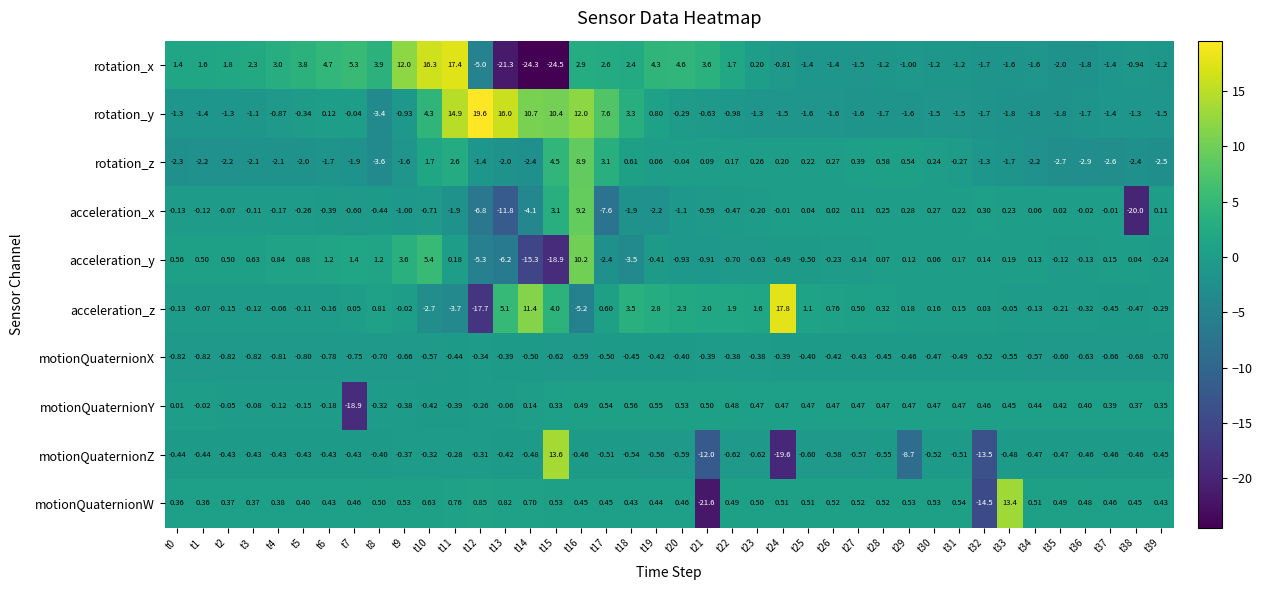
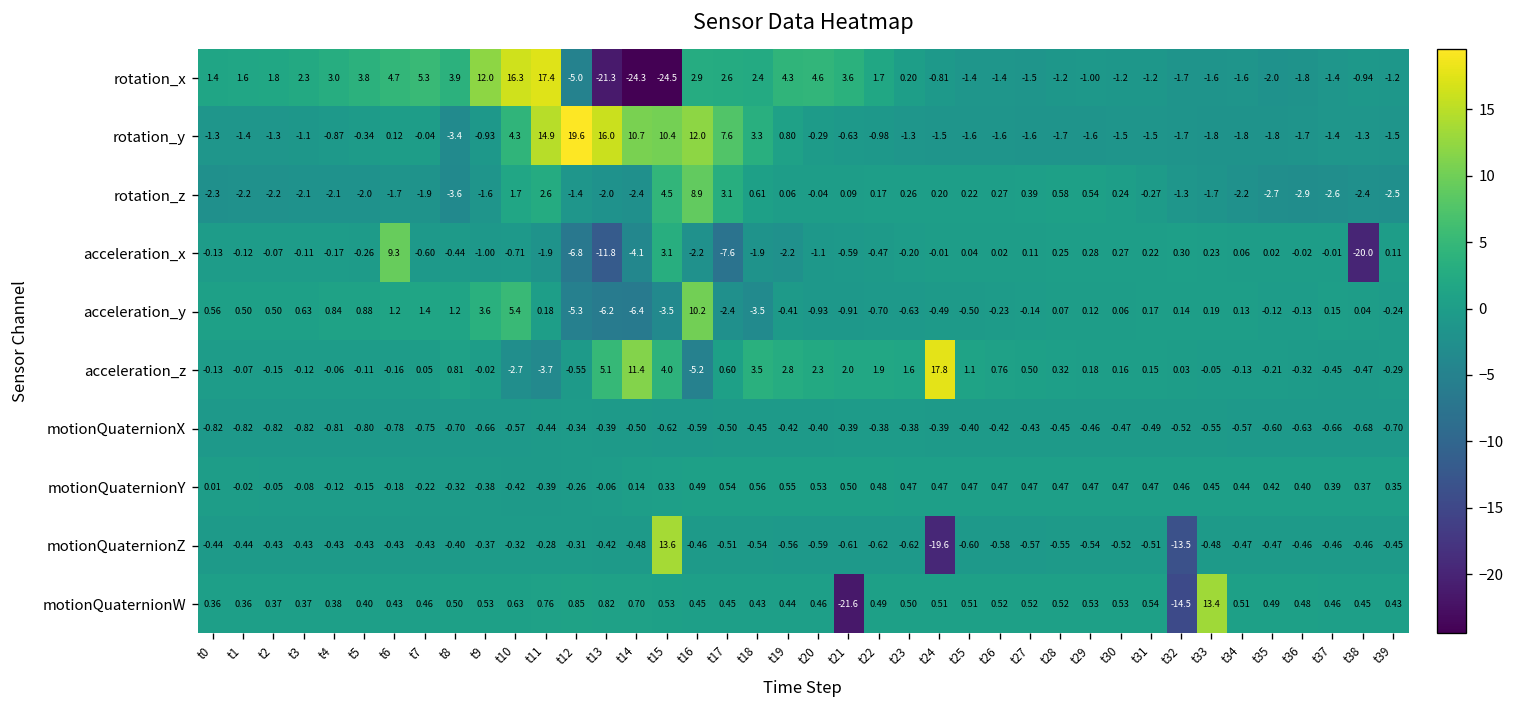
  {
    "acceleration_x": {
      "t0": -0.13,
      "t1": -0.12,
      "t2": -0.07,
      "t3": -0.11,
      "t4": -0.17,
      "t5": -0.26,
-     "t6": -0.39,
+     "t6": 9.3,
      "t7": -0.60,
      "t8": -0.44,
      "t9": -1.00,
      "t10": -0.71,
      "t11": -1.9,
      "t12": -6.8,
      "t13": -11.8,
      "t14": -4.1,
      "t15": 3.1,
-     "t16": 9.2,
+     "t16": -2.2,
      "t17": -7.6,
      "t18": -1.9,
      "t19": -2.2,
      "t20": -1.1,
      "t21": -0.59,
      "t22": -0.47,
      "t23": -0.20,
      "t24": -0.01,
      "t25": 0.04,
      "t26": 0.02,
      "t27": 0.11,
      "t28": 0.25,
      "t29": 0.28,
      "t30": 0.27,
      "t31": 0.22,
      "t32": 0.30,
      "t33": 0.23,
      "t34": 0.06,
      "t35": 0.02,
      "t36": -0.02,
      "t37": -0.01,
      "t38": -20.0,
      "t39": 0.11
    },
    "acceleration_y": {
      "t0": 0.56,
      "t1": 0.50,
      "t2": 0.50,
      "t3": 0.63,
      "t4": 0.84,
      "t5": 0.88,
      "t6": 1.2,
      "t7": 1.4,
      "t8": 1.2,
      "t9": 3.6,
      "t10": 5.4,
      "t11": 0.18,
      "t12": -5.3,
      "t13": -6.2,
-     "t14": -15.3,
-     "t15": -18.9,
+     "t14": -6.4,
+     "t15": -3.5,
      "t16": 10.2,
      "t17": -2.4,
      "t18": -3.5,
      "t19": -0.41,
      "t20": -0.93,
      "t21": -0.91,
      "t22": -0.70,
      "t23": -0.63,
      "t24": -0.49,
      "t25": -0.50,
      "t26": -0.23,
      "t27": -0.14,
      "t28": 0.07,
      "t29": 0.12,
      "t30": 0.06,
      "t31": 0.17,
      "t32": 0.14,
      "t33": 0.19,
      "t34": 0.13,
      "t35": -0.12,
      "t36": -0.13,
      "t37": 0.15,
      "t38": 0.04,
      "t39": -0.24
    },
    "acceleration_z": {
      "t0": -0.13,
      "t1": -0.07,
      "t2": -0.15,
      "t3": -0.12,
      "t4": -0.06,
      "t5": -0.11,
      "t6": -0.16,
      "t7": 0.05,
      "t8": 0.81,
      "t9": -0.02,
      "t10": -2.7,
      "t11": -3.7,
-     "t12": -17.7,
+     "t12": -0.55,
      "t13": 5.1,
      "t14": 11.4,
      "t15": 4.0,
      "t16": -5.2,
      "t17": 0.60,
      "t18": 3.5,
      "t19": 2.8,
      "t20": 2.3,
      "t21": 2.0,
      "t22": 1.9,
      "t23": 1.6,
      "t24": 17.8,
      "t25": 1.1,
      "t26": 0.76,
      "t27": 0.50,
      "t28": 0.32,
      "t29": 0.18,
      "t30": 0.16,
      "t31": 0.15,
      "t32": 0.03,
      "t33": -0.05,
      "t34": -0.13,
      "t35": -0.21,
      "t36": -0.32,
      "t37": -0.45,
      "t38": -0.47,
      "t39": -0.29
    },
    "motionQuaternionY": {
      "t0": 0.01,
      "t1": -0.02,
      "t2": -0.05,
      "t3": -0.08,
      "t4": -0.12,
      "t5": -0.15,
      "t6": -0.18,
-     "t7": -18.9,
+     "t7": -0.22,
      "t8": -0.32,
      "t9": -0.38,
      "t10": -0.42,
      "t11": -0.39,
      "t12": -0.26,
      "t13": -0.06,
      "t14": 0.14,
      "t15": 0.33,
      "t16": 0.49,
      "t17": 0.54,
      "t18": 0.56,
      "t19": 0.55,
      "t20": 0.53,
      "t21": 0.50,
      "t22": 0.48,
      "t23": 0.47,
      "t24": 0.47,
      "t25": 0.47,
      "t26": 0.47,
      "t27": 0.47,
      "t28": 0.47,
      "t29": 0.47,
      "t30": 0.47,
      "t31": 0.47,
      "t32": 0.46,
      "t33": 0.45,
      "t34": 0.44,
      "t35": 0.42,
      "t36": 0.40,
      "t37": 0.39,
      "t38": 0.37,
      "t39": 0.35
    },
    "motionQuaternionZ": {
      "t0": -0.44,
      "t1": -0.44,
      "t2": -0.43,
      "t3": -0.43,
      "t4": -0.43,
      "t5": -0.43,
      "t6": -0.43,
      "t7": -0.43,
      "t8": -0.40,
      "t9": -0.37,
      "t10": -0.32,
      "t11": -0.28,
      "t12": -0.31,
      "t13": -0.42,
      "t14": -0.48,
      "t15": 13.6,
      "t16": -0.46,
      "t17": -0.51,
      "t18": -0.54,
      "t19": -0.56,
      "t20": -0.59,
-     "t21": -12.0,
+     "t21": -0.61,
      "t22": -0.62,
      "t23": -0.62,
      "t24": -19.6,
      "t25": -0.60,
      "t26": -0.58,
      "t27": -0.57,
      "t28": -0.55,
-     "t29": -8.7,
+     "t29": -0.54,
      "t30": -0.52,
      "t31": -0.51,
      "t32": -13.5,
      "t33": -0.48,
      "t34": -0.47,
      "t35": -0.47,
      "t36": -0.46,
      "t37": -0.46,
      "t38": -0.46,
      "t39": -0.45
    }
  }
